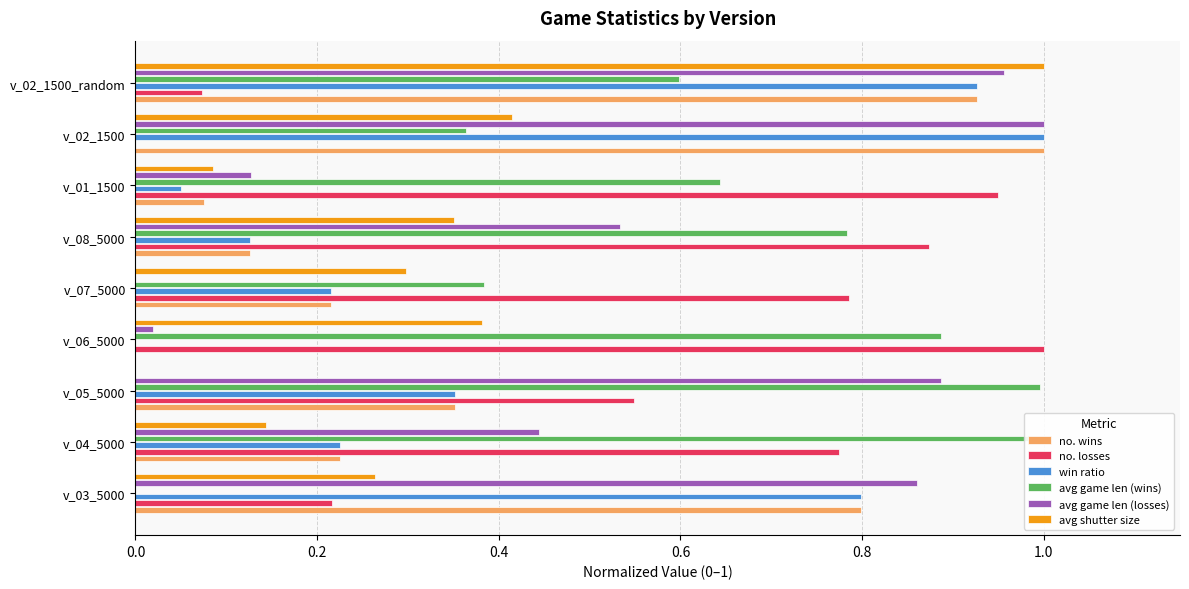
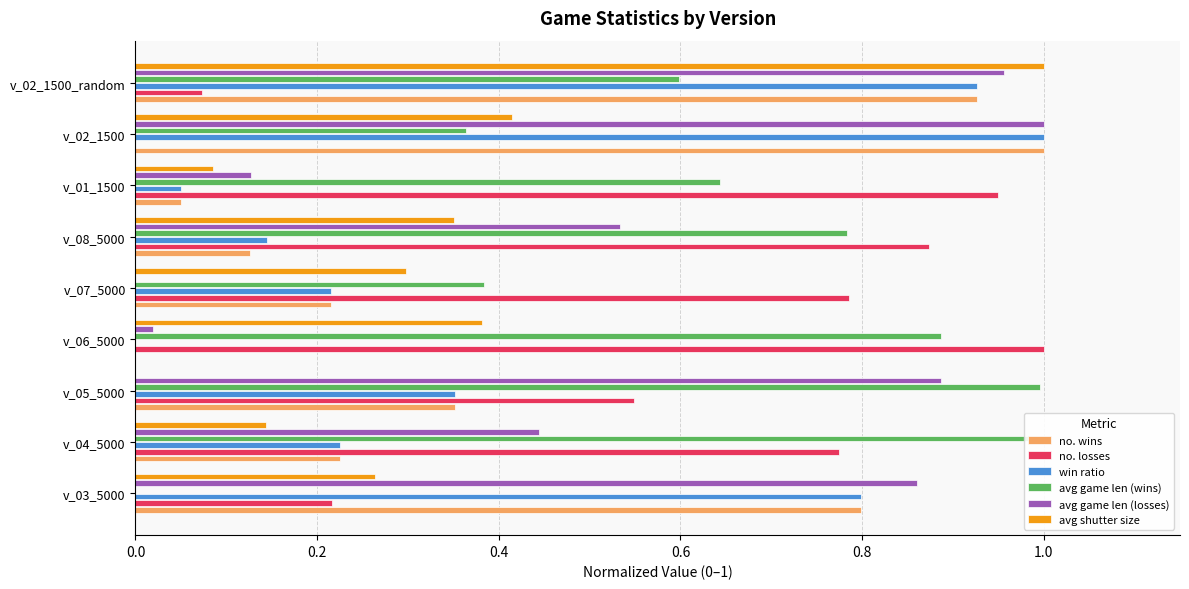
  {
    "no. wins": {
      "v_02_1500_random": 0.93,
      "v_02_1500": 1.00,
-     "v_01_1500": 0.08,
+     "v_01_1500": 0.05,
      "v_08_5000": 0.13,
      "v_07_5000": 0.21,
      "v_06_5000": 0.00,
      "v_05_5000": 0.35,
      "v_04_5000": 0.23,
      "v_03_5000": 0.80
    },
    "no. losses": {
      "v_02_1500_random": 0.07,
      "v_02_1500": 0.00,
      "v_01_1500": 0.95,
      "v_08_5000": 0.87,
      "v_07_5000": 0.79,
      "v_06_5000": 1.00,
      "v_05_5000": 0.55,
      "v_04_5000": 0.77,
      "v_03_5000": 0.22
    },
    "win ratio": {
      "v_02_1500_random": 0.93,
      "v_02_1500": 1.00,
      "v_01_1500": 0.05,
-     "v_08_5000": 0.13,
+     "v_08_5000": 0.15,
      "v_07_5000": 0.21,
      "v_06_5000": 0.00,
      "v_05_5000": 0.35,
      "v_04_5000": 0.23,
      "v_03_5000": 0.80
    },
    "avg game len (wins)": {
      "v_02_1500_random": 0.60,
      "v_02_1500": 0.36,
      "v_01_1500": 0.64,
      "v_08_5000": 0.78,
      "v_07_5000": 0.38,
      "v_06_5000": 0.89,
      "v_05_5000": 1.00,
      "v_03_5000": 0.00
    },
    "avg game len (losses)": {
      "v_02_1500_random": 0.96,
      "v_02_1500": 1.00,
      "v_01_1500": 0.13,
      "v_08_5000": 0.53,
      "v_07_5000": 0.00,
      "v_06_5000": 0.02,
      "v_05_5000": 0.89,
      "v_04_5000": 0.44,
      "v_03_5000": 0.86
    },
    "avg shutter size": {
      "v_02_1500_random": 1.00,
      "v_02_1500": 0.41,
      "v_01_1500": 0.08,
      "v_08_5000": 0.35,
      "v_07_5000": 0.30,
      "v_06_5000": 0.38,
      "v_05_5000": 0.00,
      "v_04_5000": 0.14,
      "v_03_5000": 0.26
    }
  }
